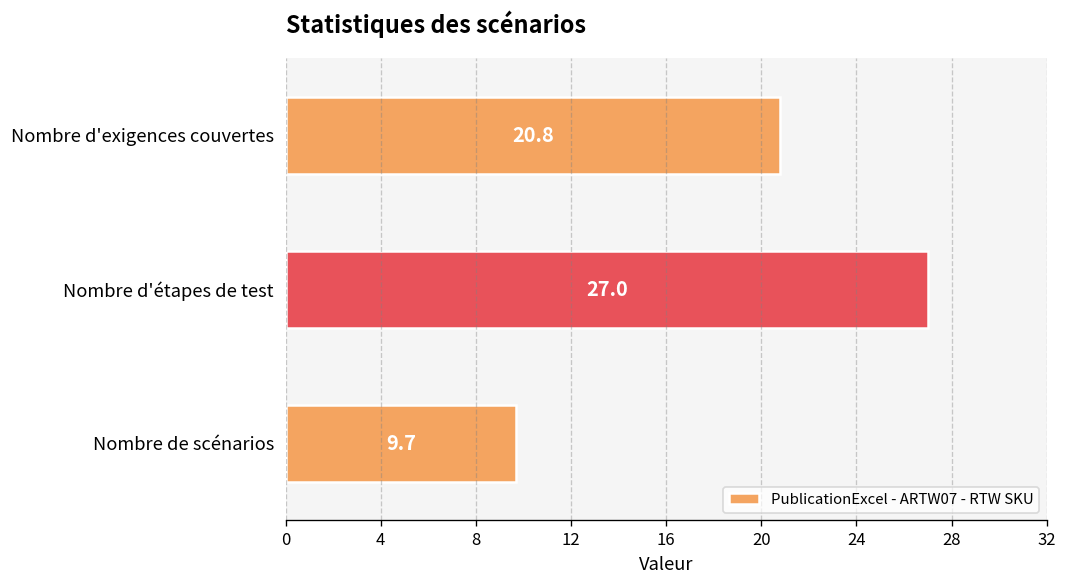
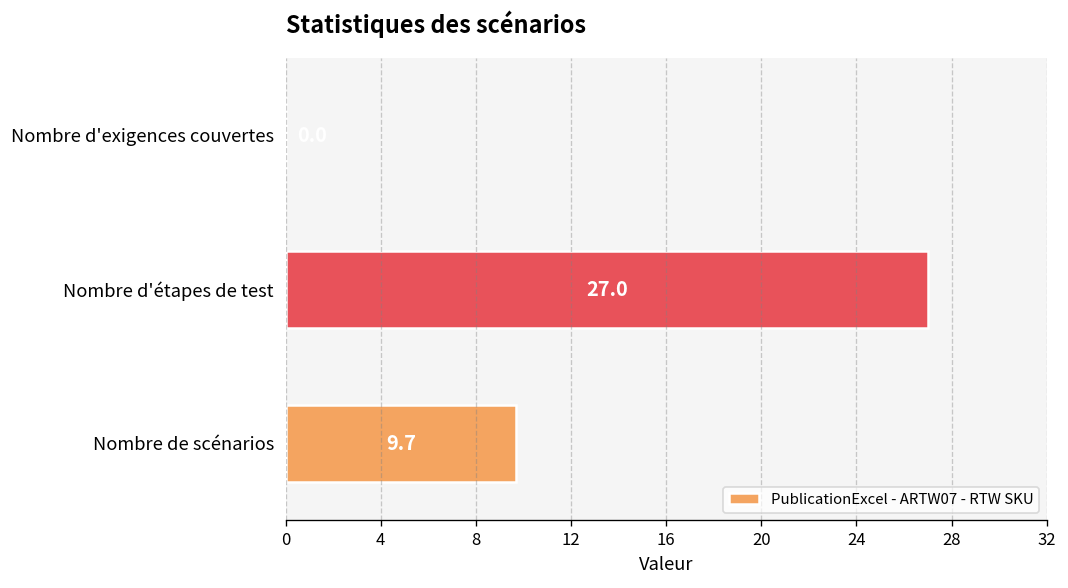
  {
-   "Nombre d'exigences couvertes": 20.8
+   "Nombre d'exigences couvertes": 0.0
  }
